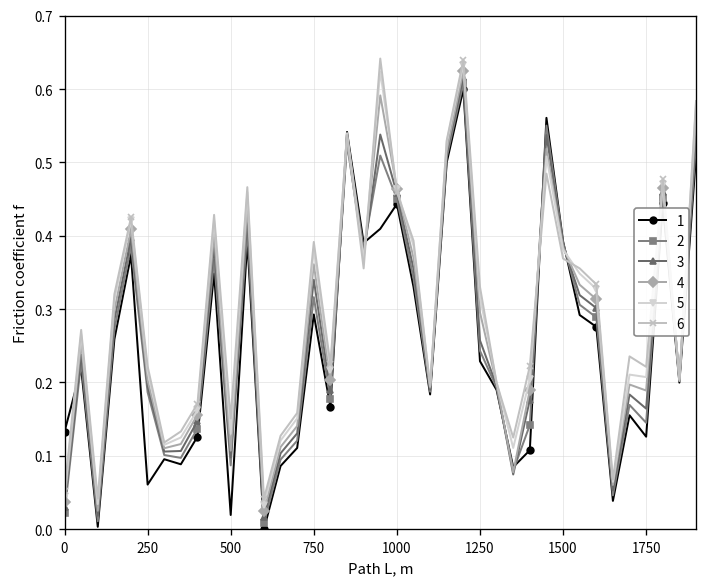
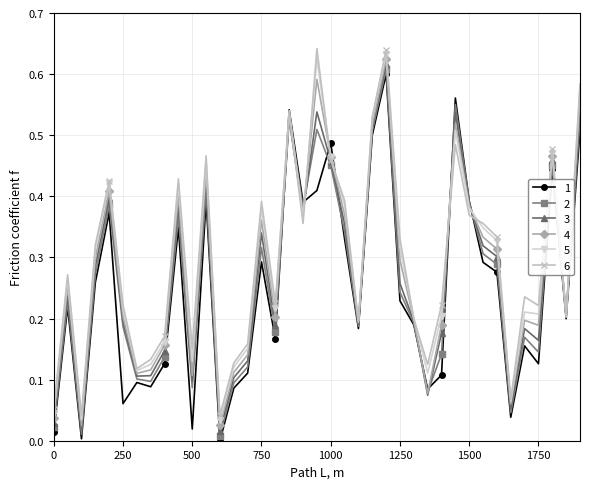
  {
    "1": {
-     "0": 0.13,
+     "0": 0.01,
      "250": 0.06,
      "500": 0.02,
      "750": 0.29,
-     "1000": 0.44,
+     "1000": 0.49,
      "1250": 0.23,
      "1750": 0.13
    }
  }
